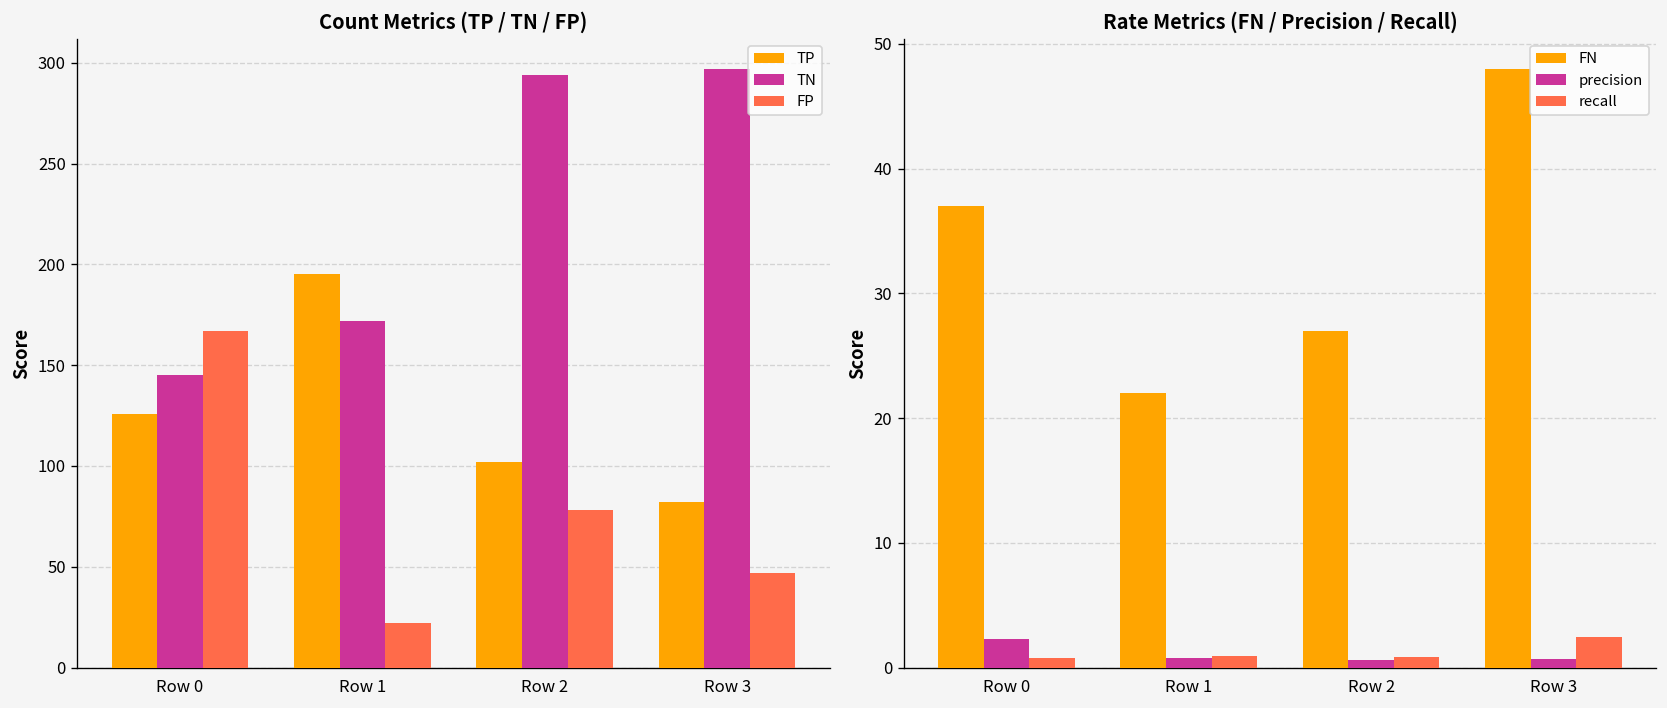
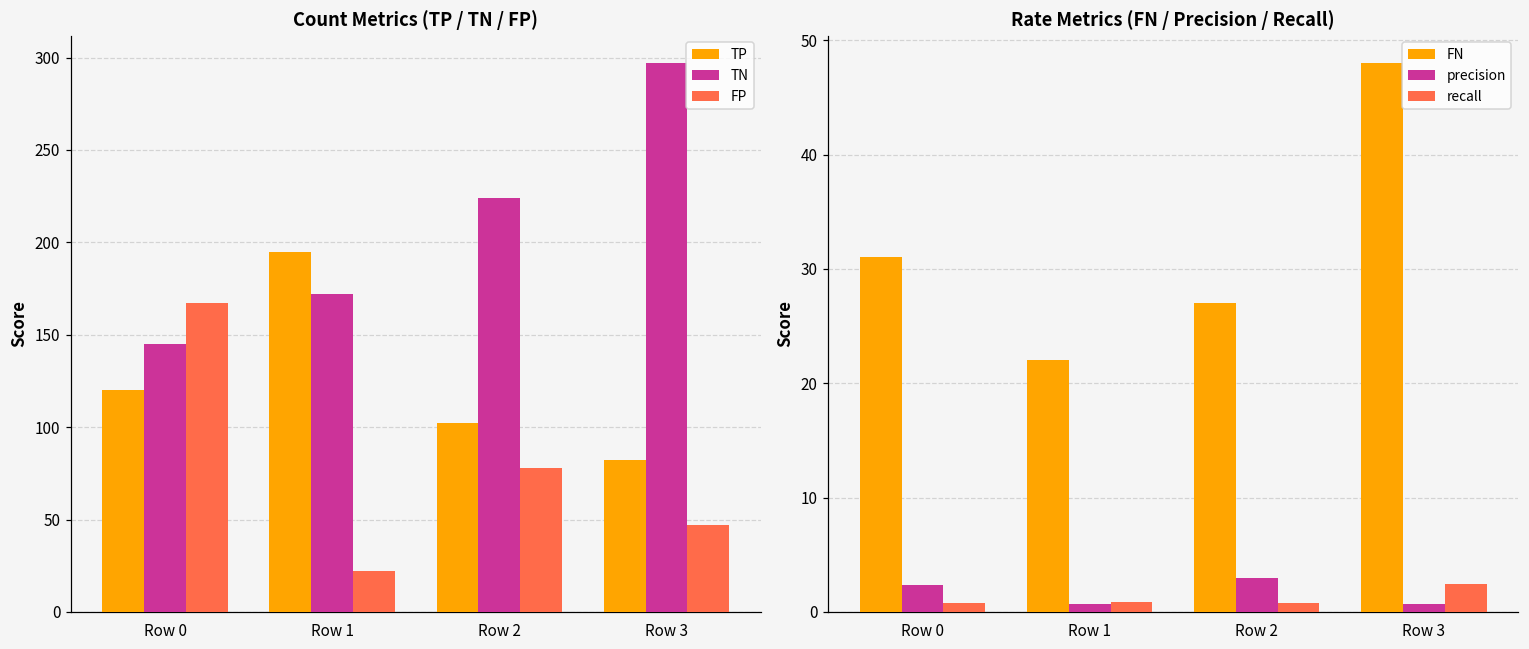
  {
    "Count Metrics (TP / TN / FP)": {
      "TP": {
-       "Row 0": 126,
+       "Row 0": 120,
        "Row 1": 195,
        "Row 2": 102,
        "Row 3": 82
      },
      "TN": {
        "Row 0": 145,
        "Row 1": 172,
-       "Row 2": 294,
+       "Row 2": 224,
        "Row 3": 297
      },
      "FP": {
        "Row 0": 167,
        "Row 1": 22,
        "Row 2": 78,
        "Row 3": 47
      }
    },
    "Rate Metrics (FN / Precision / Recall)": {
      "FN": {
-       "Row 0": 37,
+       "Row 0": 31,
        "Row 1": 22,
        "Row 2": 27,
        "Row 3": 48
      },
      "precision": {
        "Row 0": 2.3,
        "Row 1": 0.7,
-       "Row 2": 0.6,
+       "Row 2": 3.0,
        "Row 3": 0.7
      },
      "recall": {
        "Row 0": 0.8,
        "Row 1": 0.9,
        "Row 2": 0.8,
        "Row 3": 2.4
      }
    }
  }
